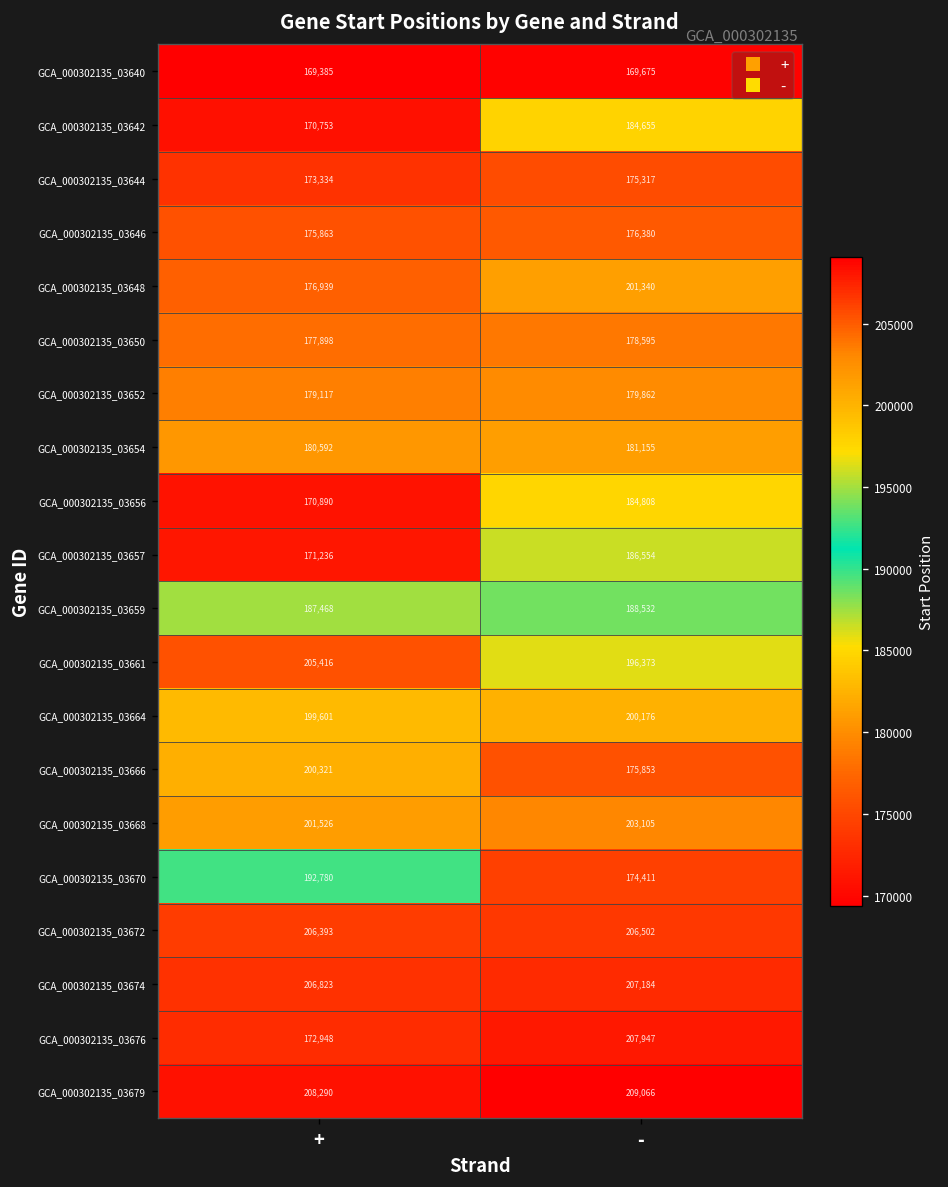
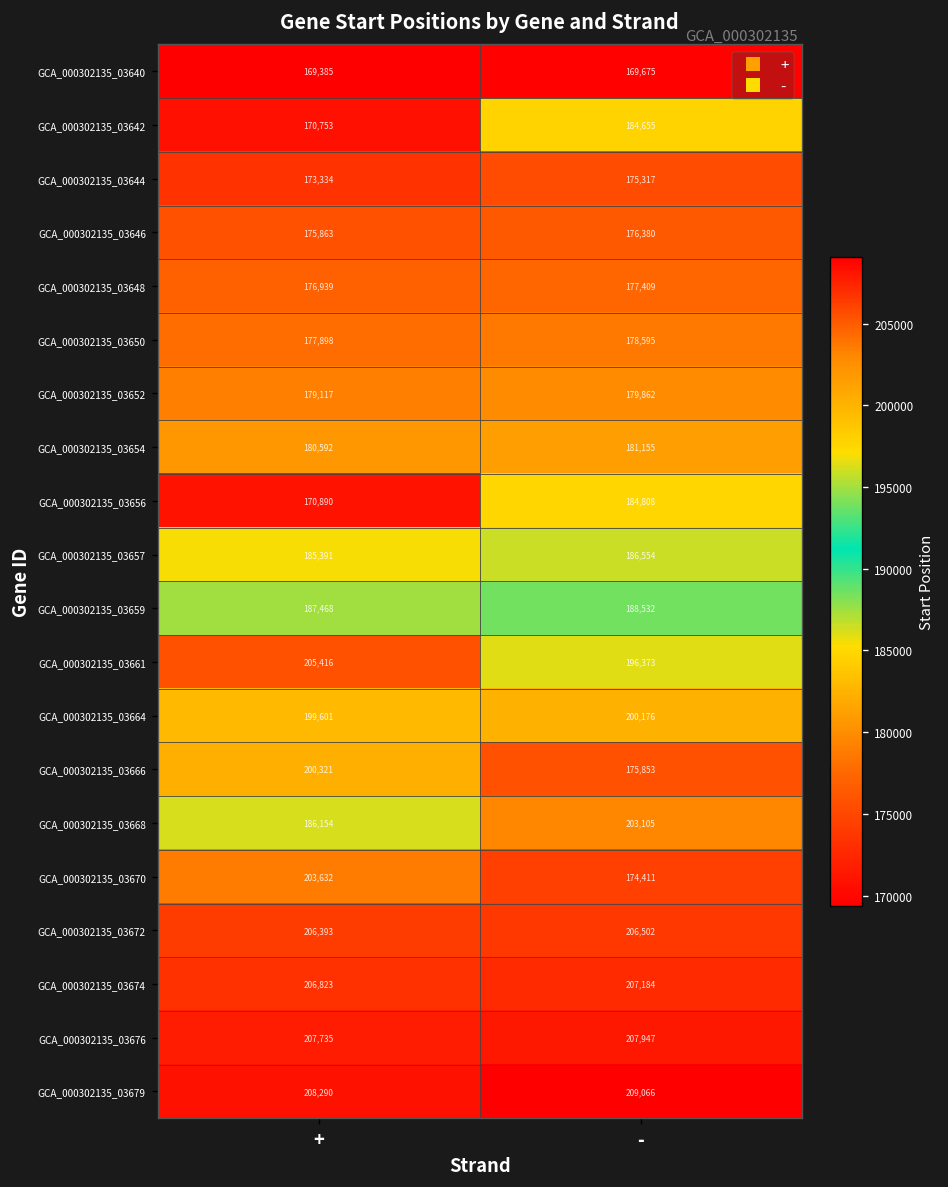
  {
    "GCA_000302135_03640": {
      "+": "169,385",
      "-": "169,675"
    },
    "GCA_000302135_03642": {
      "+": "170,753",
      "-": "184,655"
    },
    "GCA_000302135_03644": {
      "+": "173,334",
      "-": "175,317"
    },
    "GCA_000302135_03646": {
      "+": "175,863",
      "-": "176,380"
    },
    "GCA_000302135_03648": {
      "+": "176,939",
-     "-": "201,340"
+     "-": "177,409"
    },
    "GCA_000302135_03650": {
      "+": "177,898",
      "-": "178,595"
    },
    "GCA_000302135_03652": {
      "+": "179,117",
      "-": "179,862"
    },
    "GCA_000302135_03654": {
      "+": "180,592",
      "-": "181,155"
    },
    "GCA_000302135_03656": {
      "+": "170,890",
      "-": "184,808"
    },
    "GCA_000302135_03657": {
-     "+": "171,236",
+     "+": "185,391",
      "-": "186,554"
    },
    "GCA_000302135_03659": {
      "+": "187,468",
      "-": "188,532"
    },
    "GCA_000302135_03661": {
      "+": "205,416",
      "-": "196,373"
    },
    "GCA_000302135_03664": {
      "+": "199,601",
      "-": "200,176"
    },
    "GCA_000302135_03666": {
      "+": "200,321",
      "-": "175,853"
    },
    "GCA_000302135_03668": {
-     "+": "201,526",
+     "+": "186,154",
      "-": "203,105"
    },
    "GCA_000302135_03670": {
-     "+": "192,780",
+     "+": "203,632",
      "-": "174,411"
    },
    "GCA_000302135_03672": {
      "+": "206,393",
      "-": "206,502"
    },
    "GCA_000302135_03674": {
      "+": "206,823",
      "-": "207,184"
    },
    "GCA_000302135_03676": {
-     "+": "172,948",
+     "+": "207,735",
      "-": "207,947"
    },
    "GCA_000302135_03679": {
      "+": "208,290",
      "-": "209,066"
    }
  }
